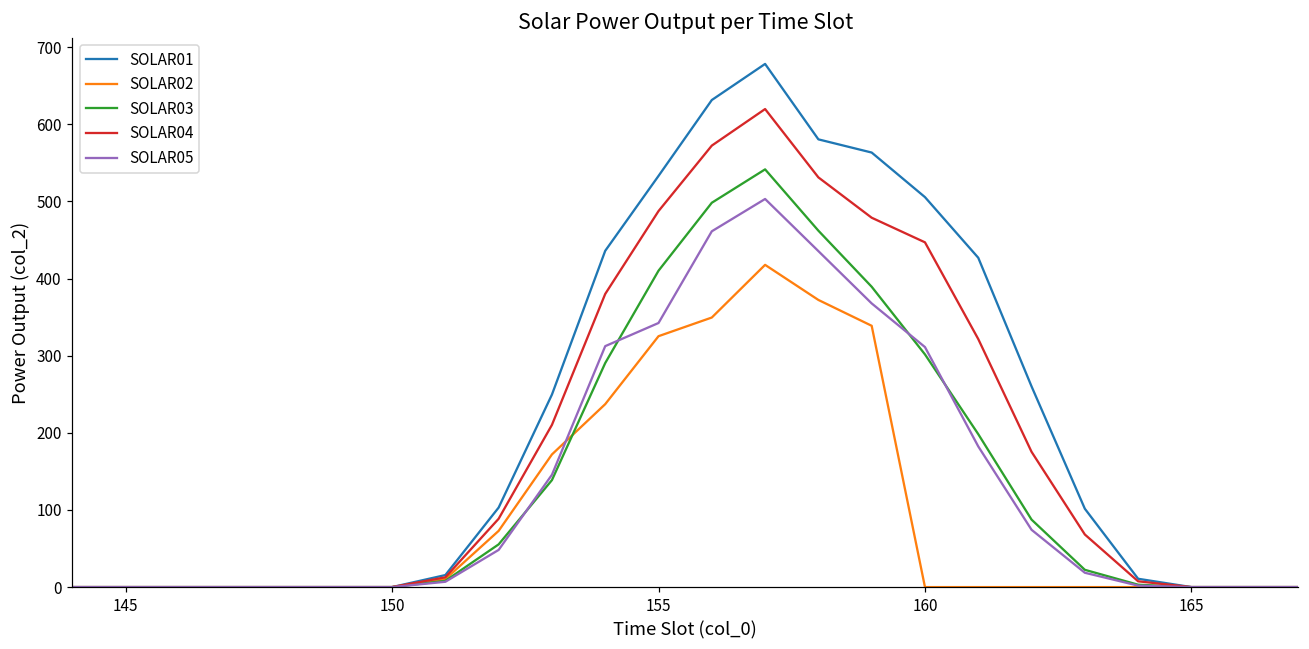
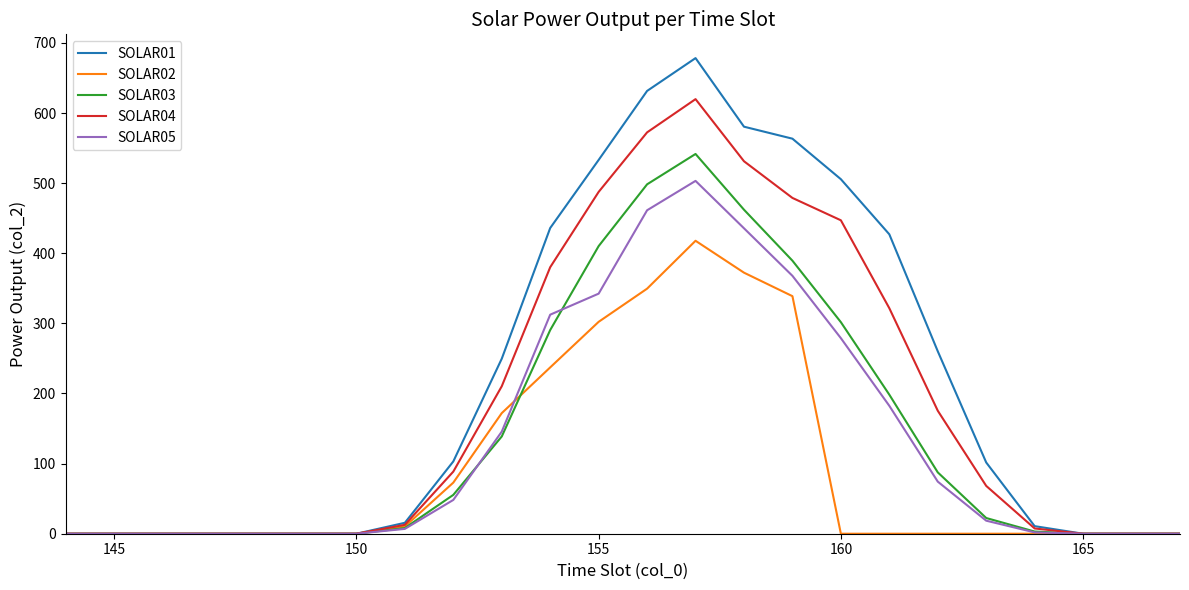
  {
    "SOLAR01": {
      "155": 530,
      "160": 510
    },
    "SOLAR02": {
-     "155": 330,
+     "155": 300,
      "160": 0
    },
    "SOLAR03": {
      "155": 410,
      "160": 300
    },
    "SOLAR04": {
      "155": 490,
      "160": 450
    },
    "SOLAR05": {
      "155": 340,
-     "160": 310
+     "160": 280
    }
  }
